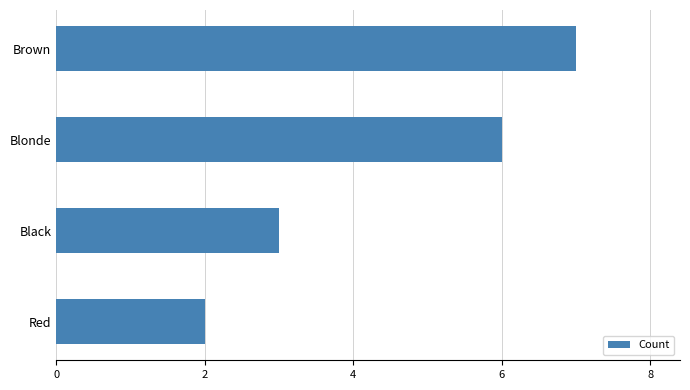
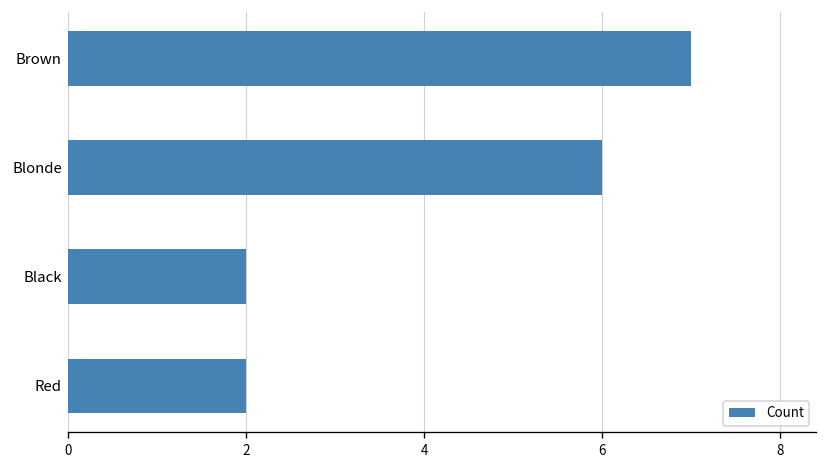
  {
    "Brown": 7,
    "Blonde": 6,
-   "Black": 3,
+   "Black": 2,
    "Red": 2
  }
